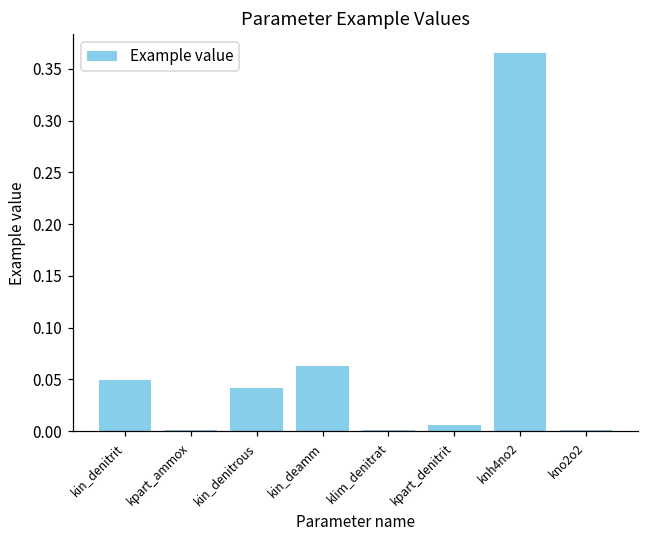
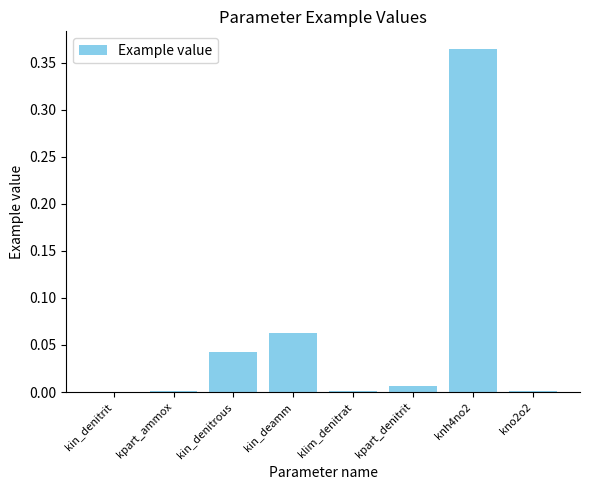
  {
-   "kin_denitrit": 0.05,
+   "kin_denitrit": 0.00,
    "kin_denitrous": 0.04,
    "kin_deamm": 0.06,
    "kpart_denitrit": 0.01,
    "knh4no2": 0.37
  }
